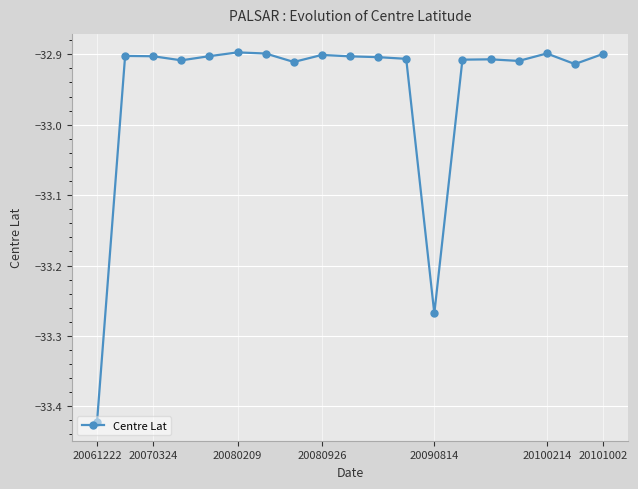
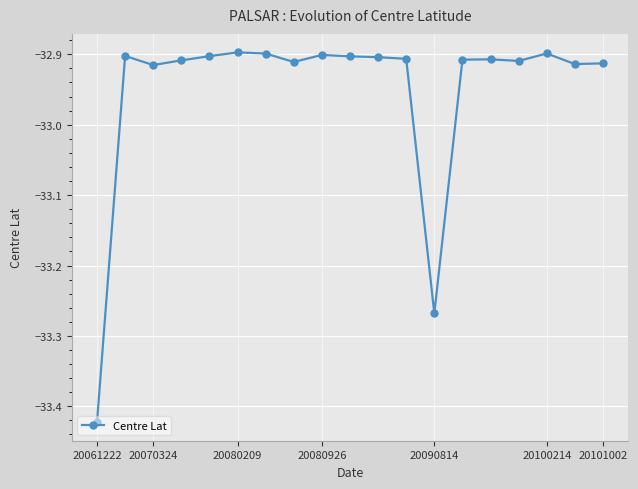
  {
-   "20070324": -32.90,
+   "20070324": -32.92,
    "20080209": -32.90,
    "20080926": -32.90,
    "20090814": -33.27,
    "20100214": -32.90,
-   "20101002": -32.90
+   "20101002": -32.91
  }
